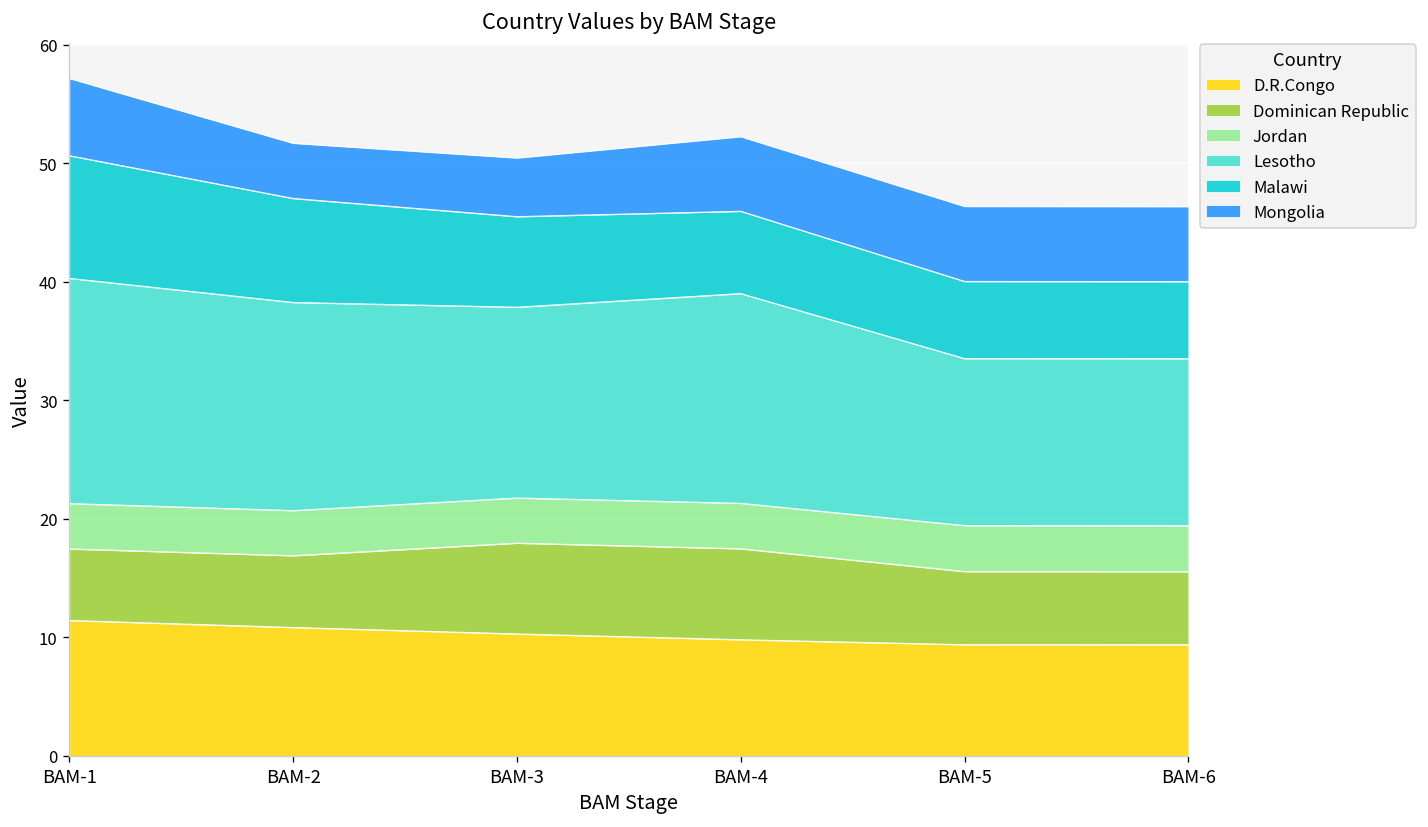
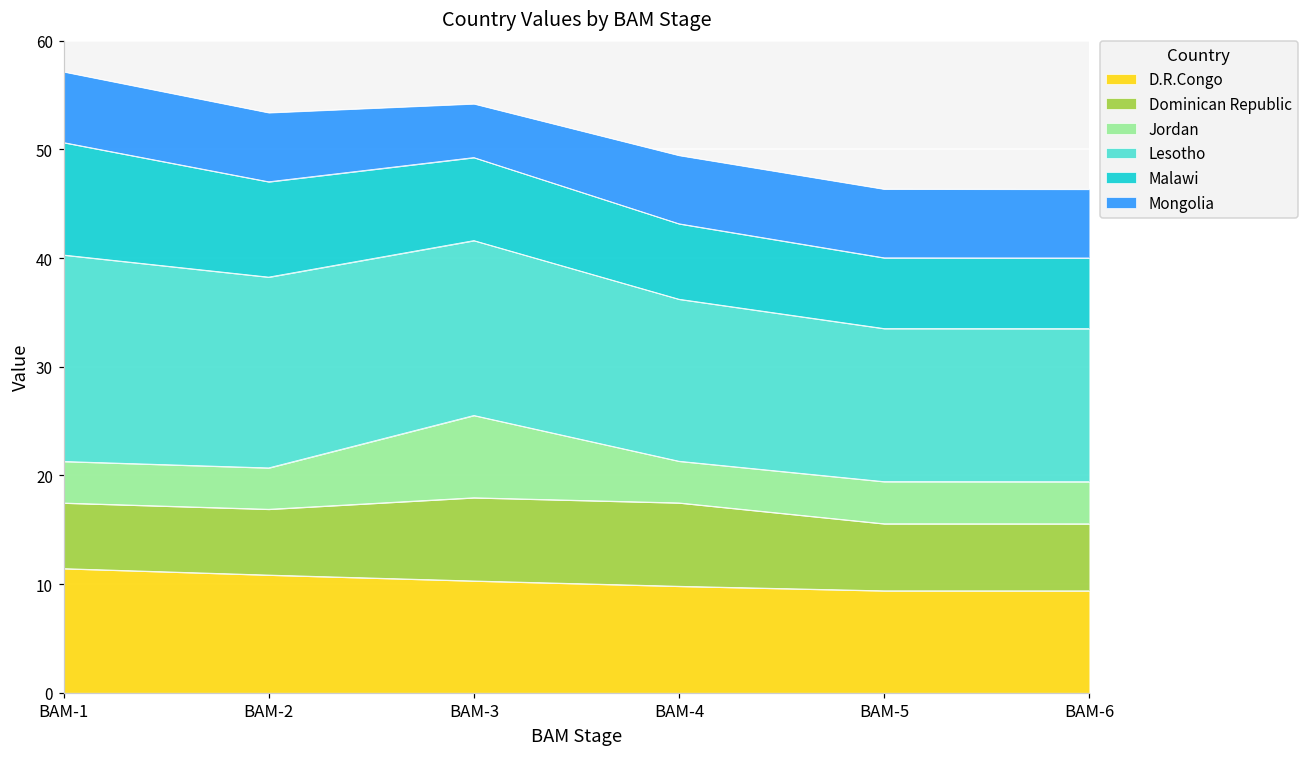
  {
    "D.R.Congo": {
      "BAM-1": 11,
      "BAM-2": 11,
      "BAM-3": 10,
      "BAM-4": 10,
      "BAM-5": 9,
      "BAM-6": 9
    },
    "Dominican Republic": {
      "BAM-1": 6,
      "BAM-2": 6,
      "BAM-3": 8,
      "BAM-4": 8,
      "BAM-5": 6,
      "BAM-6": 6
    },
    "Jordan": {
      "BAM-1": 4,
      "BAM-2": 4,
-     "BAM-3": 4,
+     "BAM-3": 8,
      "BAM-4": 4,
      "BAM-5": 4,
      "BAM-6": 4
    },
    "Lesotho": {
      "BAM-1": 19,
      "BAM-2": 18,
      "BAM-3": 16,
-     "BAM-4": 18,
+     "BAM-4": 15,
      "BAM-5": 14,
      "BAM-6": 14
    },
    "Malawi": {
      "BAM-1": 10,
      "BAM-2": 9,
      "BAM-3": 8,
      "BAM-4": 7,
      "BAM-5": 7,
      "BAM-6": 7
    },
    "Mongolia": {
      "BAM-1": 7,
-     "BAM-2": 5,
+     "BAM-2": 6,
      "BAM-3": 5,
      "BAM-4": 6,
      "BAM-5": 6,
      "BAM-6": 6
    }
  }
